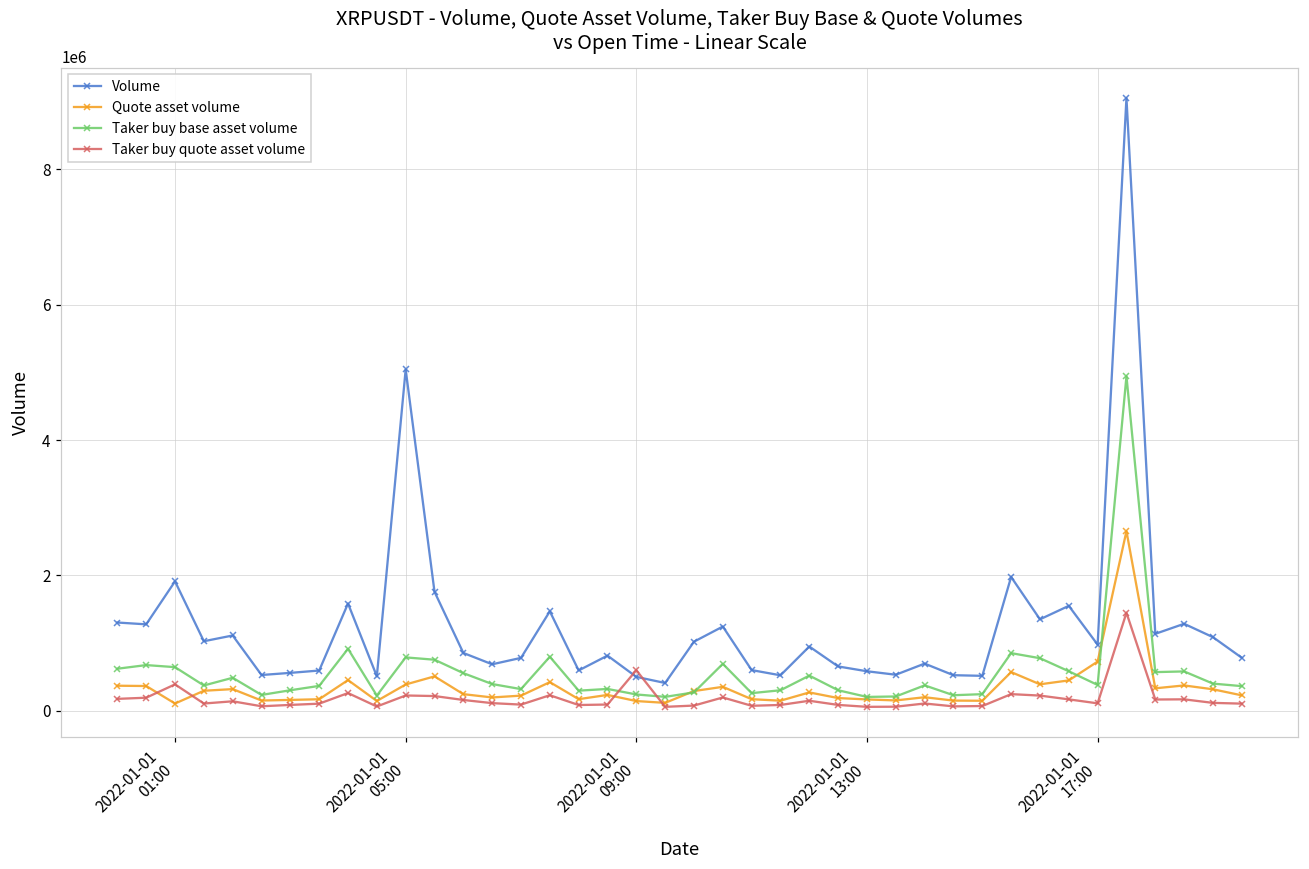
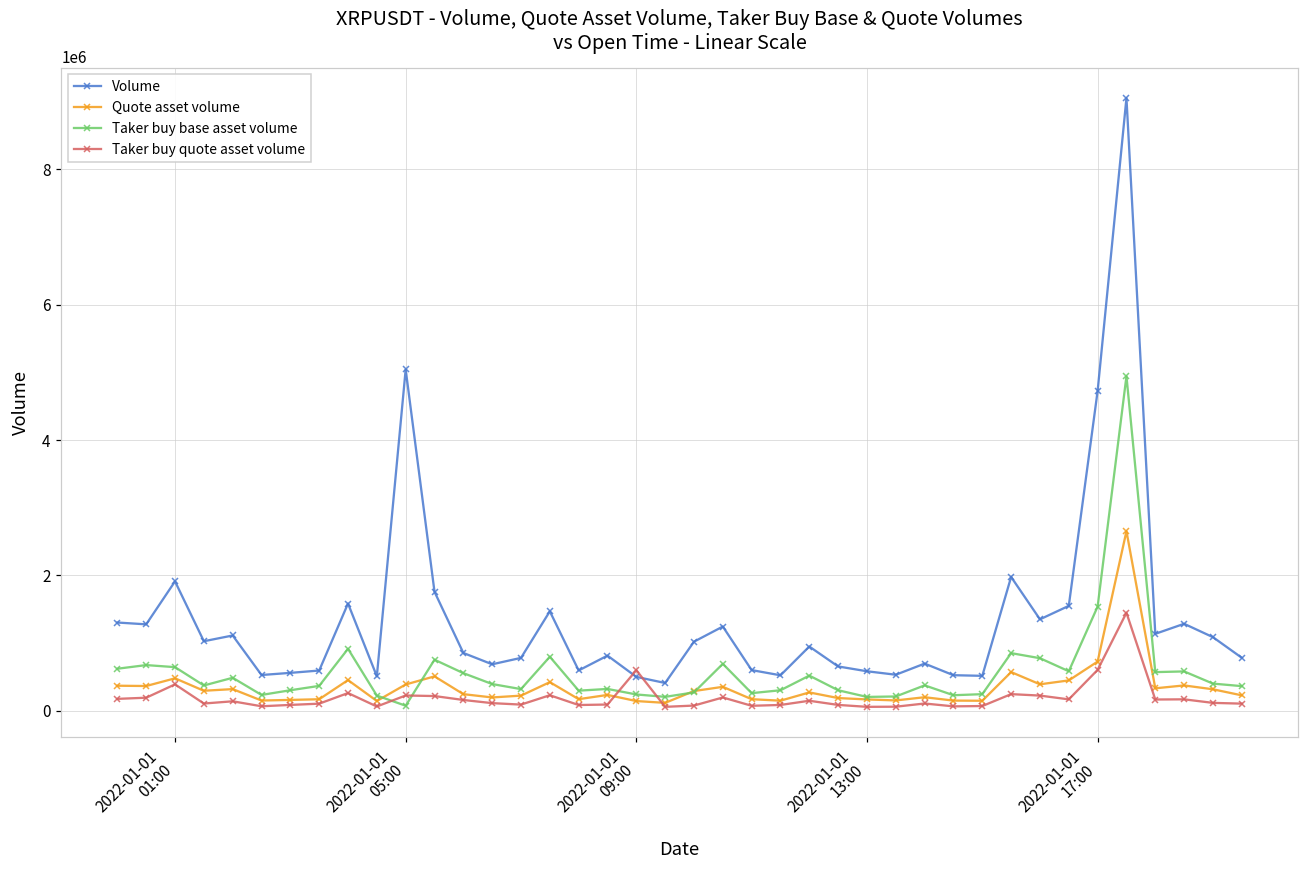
  {
    "Volume": {
      "2022-01-01 01:00": 1900000,
      "2022-01-01 05:00": 5000000,
      "2022-01-01 09:00": 500000,
      "2022-01-01 13:00": 600000,
-     "2022-01-01 17:00": 1000000
+     "2022-01-01 17:00": 4700000
    },
    "Quote asset volume": {
-     "2022-01-01 01:00": 100000,
+     "2022-01-01 01:00": 500000,
      "2022-01-01 05:00": 400000,
      "2022-01-01 09:00": 100000,
      "2022-01-01 17:00": 700000
    },
    "Taker buy base asset volume": {
      "2022-01-01 01:00": 600000,
-     "2022-01-01 05:00": 800000,
+     "2022-01-01 05:00": 100000,
      "2022-01-01 09:00": 200000,
-     "2022-01-01 17:00": 400000
+     "2022-01-01 17:00": 1500000
    },
    "Taker buy quote asset volume": {
      "2022-01-01 01:00": 400000,
      "2022-01-01 05:00": 200000,
      "2022-01-01 09:00": 600000,
      "2022-01-01 13:00": 100000,
-     "2022-01-01 17:00": 100000
+     "2022-01-01 17:00": 600000
    }
  }
